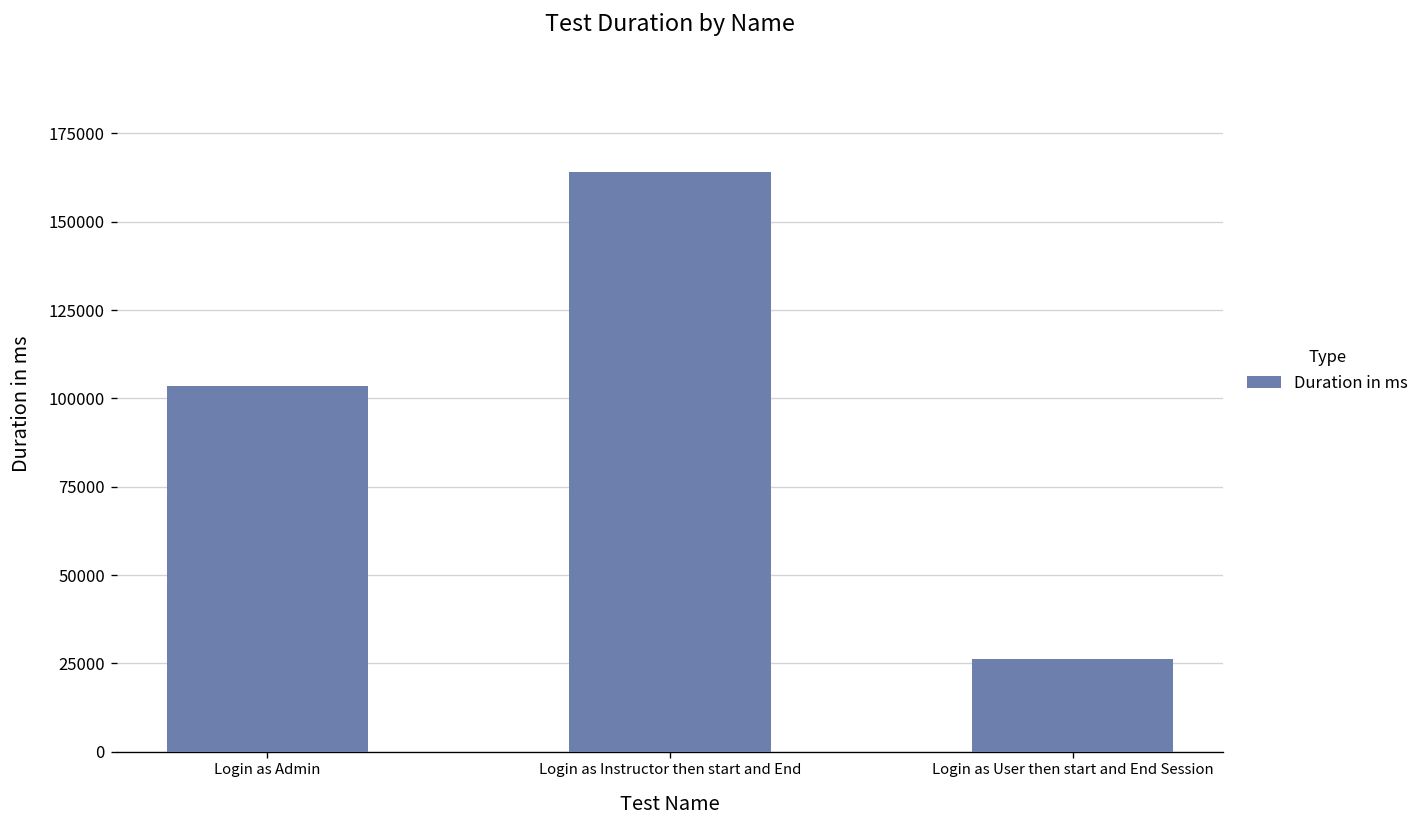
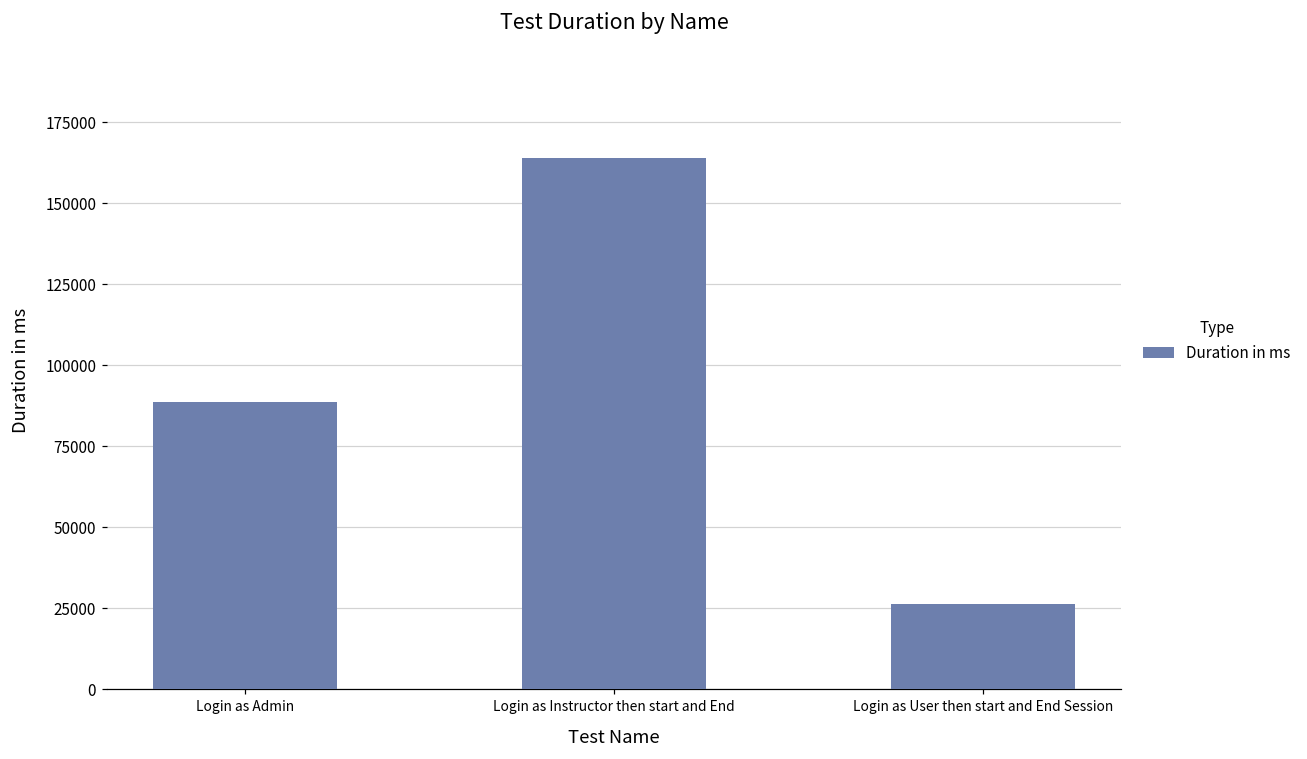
  {
-   "Login as Admin": 104000,
+   "Login as Admin": 88000,
    "Login as Instructor then start and End": 164000,
    "Login as User then start and End Session": 26000
  }
